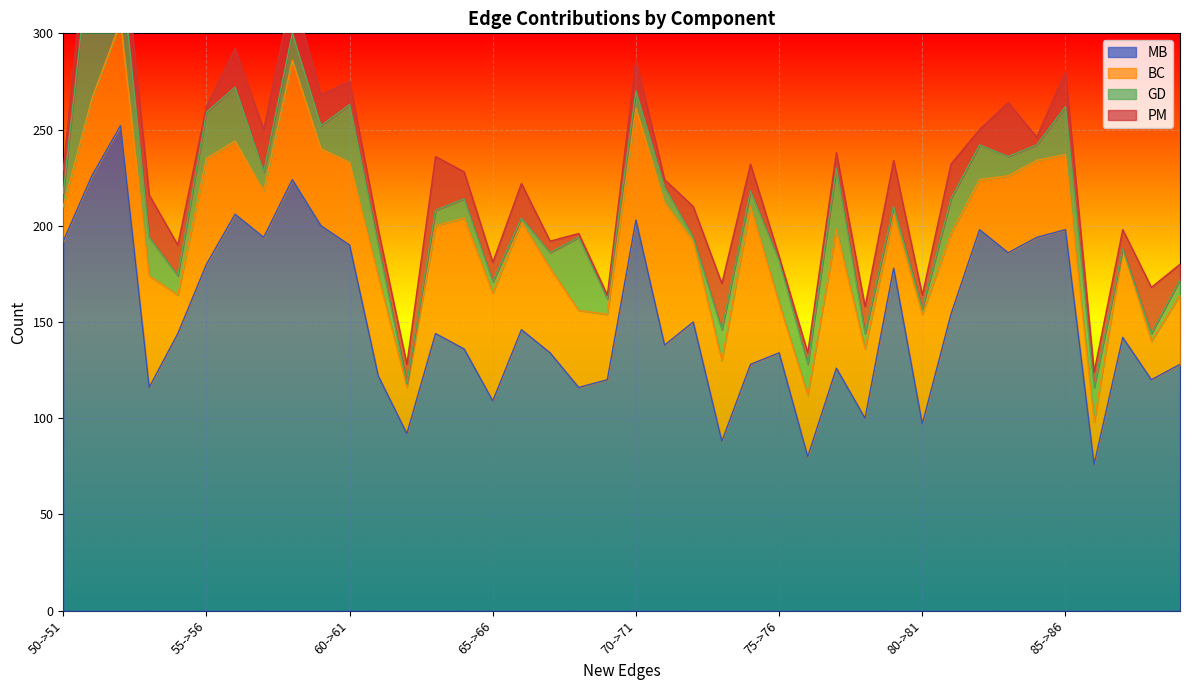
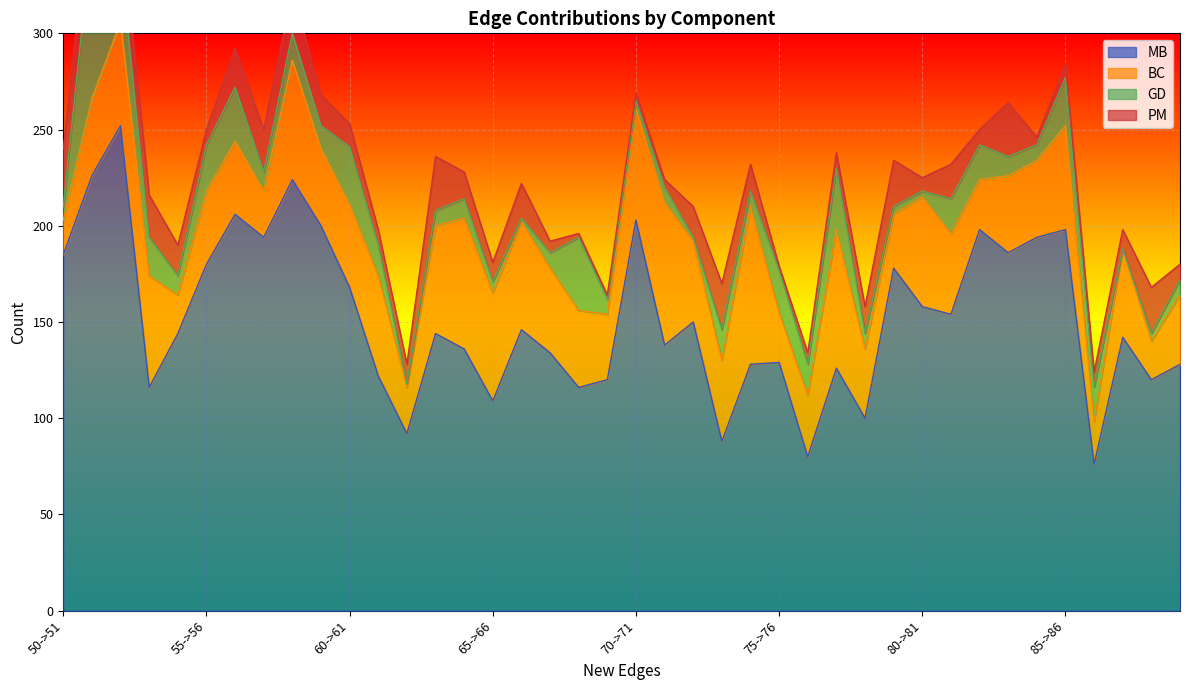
  {
    "MB": {
-     "50->51": 192,
+     "50->51": 185,
      "55->56": 180,
-     "60->61": 190,
+     "60->61": 168,
      "65->66": 109,
      "70->71": 203,
-     "75->76": 134,
-     "80->81": 97,
+     "75->76": 129,
+     "80->81": 158,
      "85->86": 198
    },
    "BC": {
      "50->51": 18,
-     "55->56": 55,
+     "55->56": 38,
      "60->61": 43,
      "65->66": 56,
      "70->71": 58,
      "75->76": 26,
      "80->81": 57,
-     "85->86": 39
+     "85->86": 54
    },
    "GD": {
      "50->51": 7,
      "55->56": 24,
      "60->61": 30,
      "65->66": 6,
-     "70->71": 9,
+     "70->71": 4,
      "75->76": 22,
      "80->81": 3,
      "85->86": 25
    },
    "PM": {
-     "50->51": 12,
-     "55->56": 3,
+     "50->51": 30,
+     "55->56": 8,
      "60->61": 12,
      "65->66": 10,
-     "70->71": 16,
+     "70->71": 4,
      "75->76": 2,
      "80->81": 7,
-     "85->86": 18
+     "85->86": 7
    }
  }
